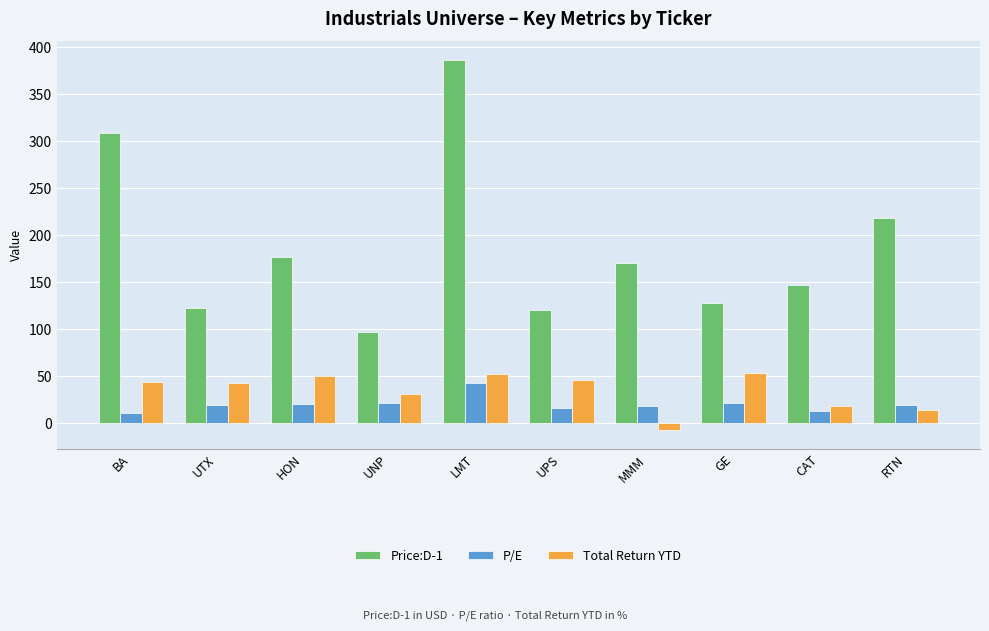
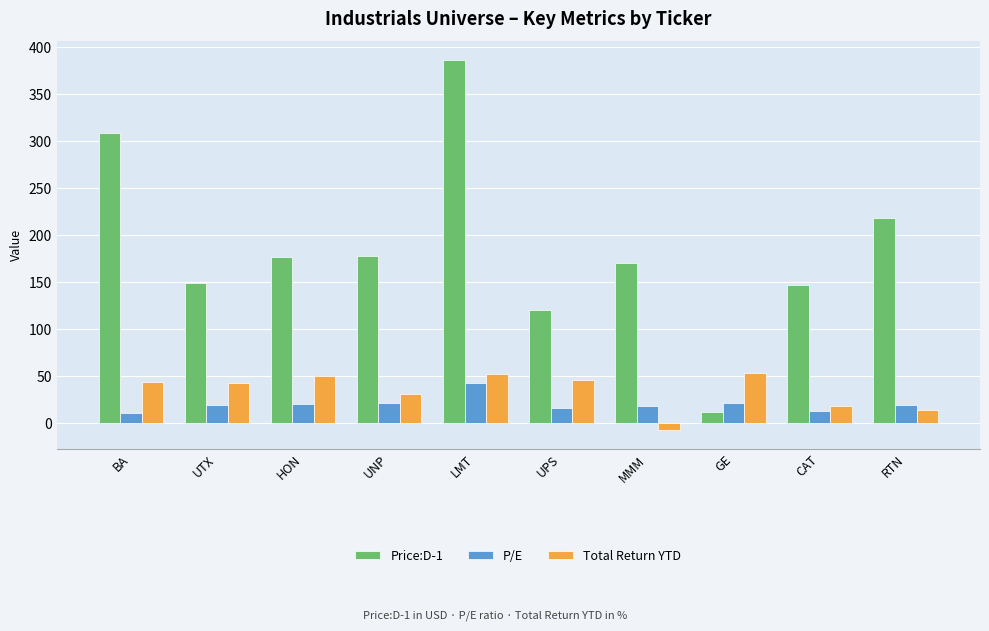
  {
    "Price:D-1": {
      "BA": 310,
-     "UTX": 120,
+     "UTX": 150,
      "HON": 180,
-     "UNP": 100,
+     "UNP": 180,
      "LMT": 390,
      "UPS": 120,
      "MMM": 170,
-     "GE": 130,
+     "GE": 10,
      "CAT": 150,
      "RTN": 220
    },
    "P/E": {
      "BA": 10,
      "UTX": 20,
      "HON": 20,
      "UNP": 20,
      "LMT": 40,
      "UPS": 20,
      "MMM": 20,
      "GE": 20,
      "CAT": 10,
      "RTN": 20
    },
    "Total Return YTD": {
      "BA": 40,
      "UTX": 40,
      "HON": 50,
      "UNP": 30,
      "LMT": 50,
      "UPS": 50,
      "MMM": -10,
      "GE": 50,
      "CAT": 20,
      "RTN": 10
    }
  }
